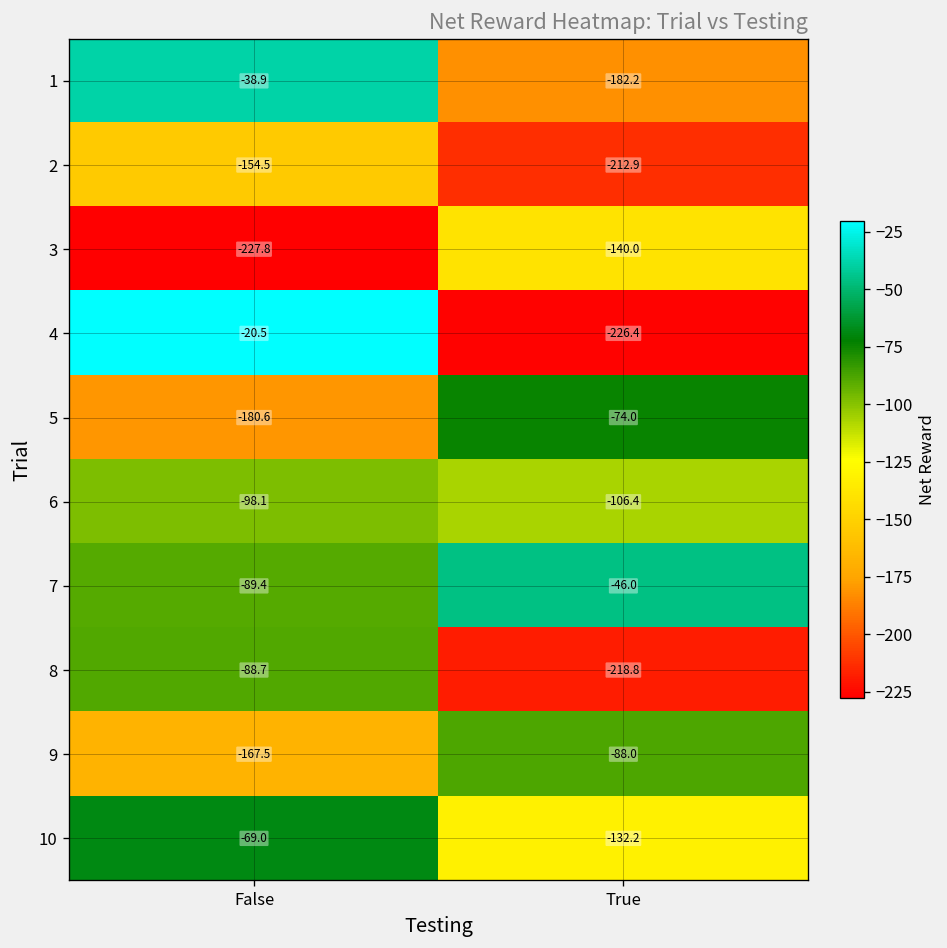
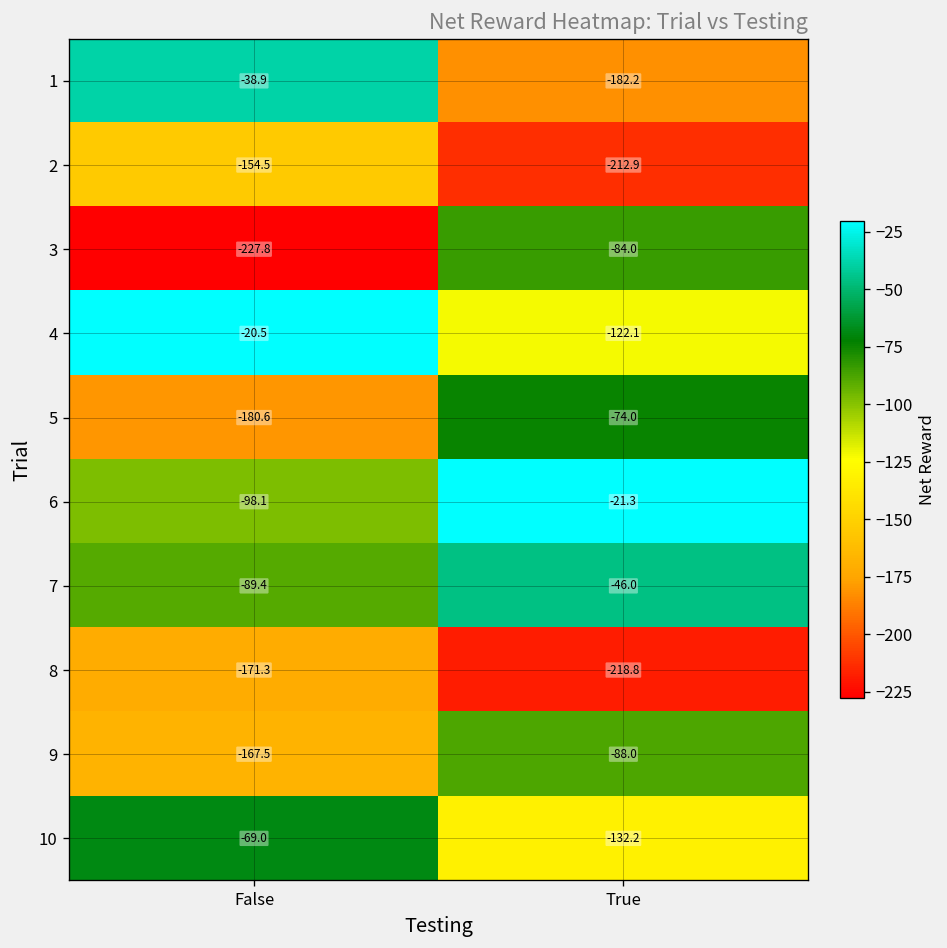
  {
    "3": {
-     "True": -140.0
+     "True": -84.0
    },
    "4": {
-     "True": -226.4
+     "True": -122.1
    },
    "6": {
-     "True": -106.4
+     "True": -21.3
    },
    "8": {
-     "False": -88.7
+     "False": -171.3
    }
  }
